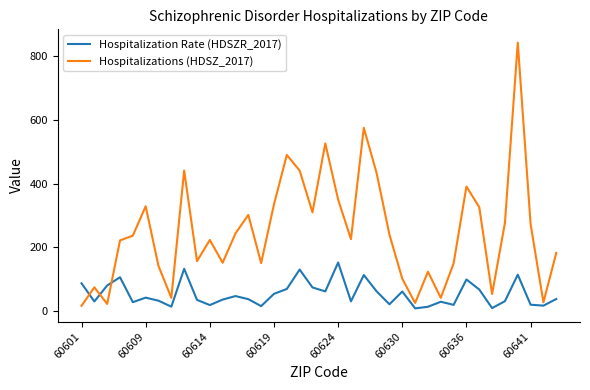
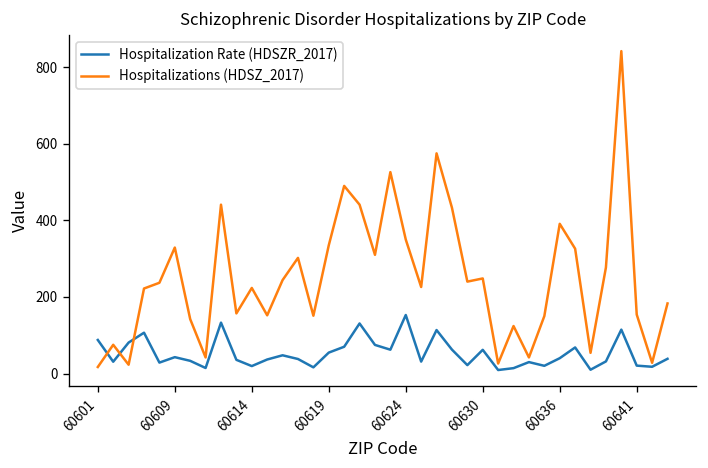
  {
    "Hospitalization Rate (HDSZR_2017)": {
      "60601": 90,
      "60609": 40,
      "60614": 20,
      "60619": 50,
      "60624": 150,
      "60630": 60,
-     "60636": 100,
+     "60636": 40,
      "60641": 20
    },
    "Hospitalizations (HDSZ_2017)": {
      "60601": 20,
      "60609": 330,
      "60614": 220,
      "60619": 340,
      "60624": 350,
-     "60630": 100,
+     "60630": 250,
      "60636": 390,
-     "60641": 270
+     "60641": 150
    }
  }
